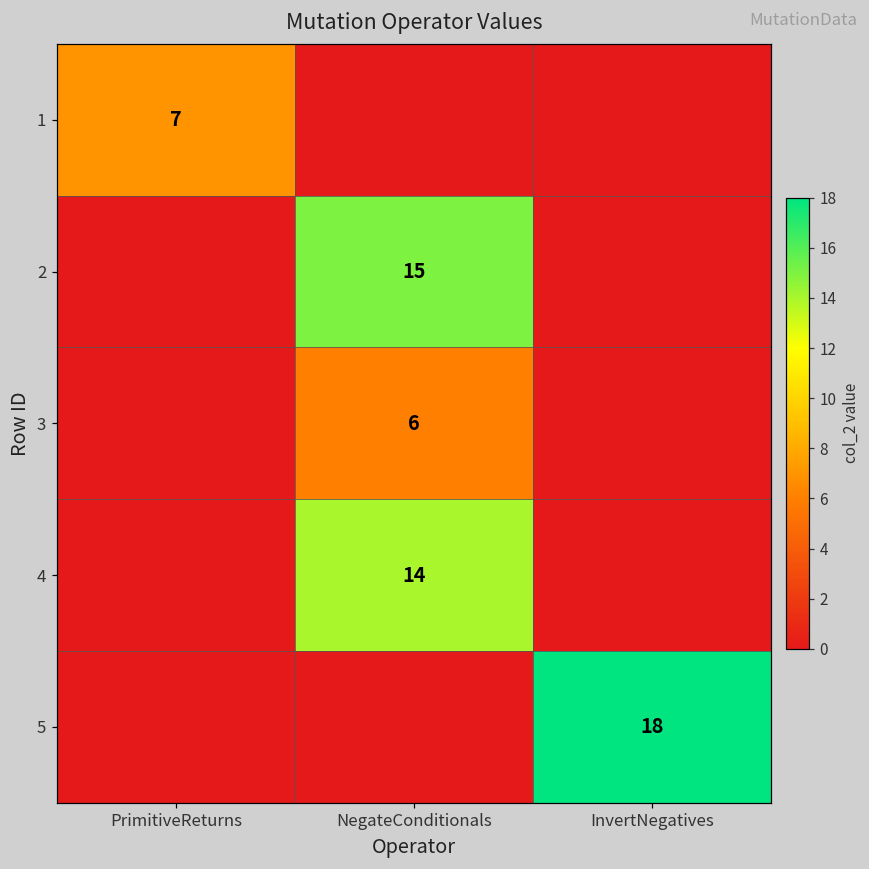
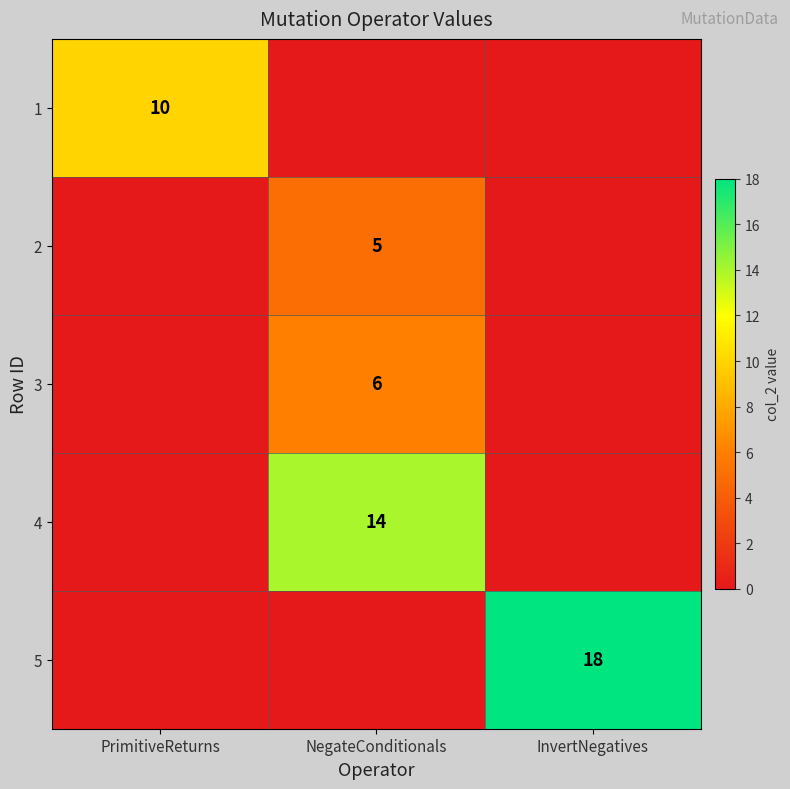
  {
    "1": {
-     "PrimitiveReturns": 7
+     "PrimitiveReturns": 10
    },
    "2": {
-     "NegateConditionals": 15
+     "NegateConditionals": 5
    },
    "3": {
      "NegateConditionals": 6
    },
    "4": {
      "NegateConditionals": 14
    },
    "5": {
      "InvertNegatives": 18
    }
  }
